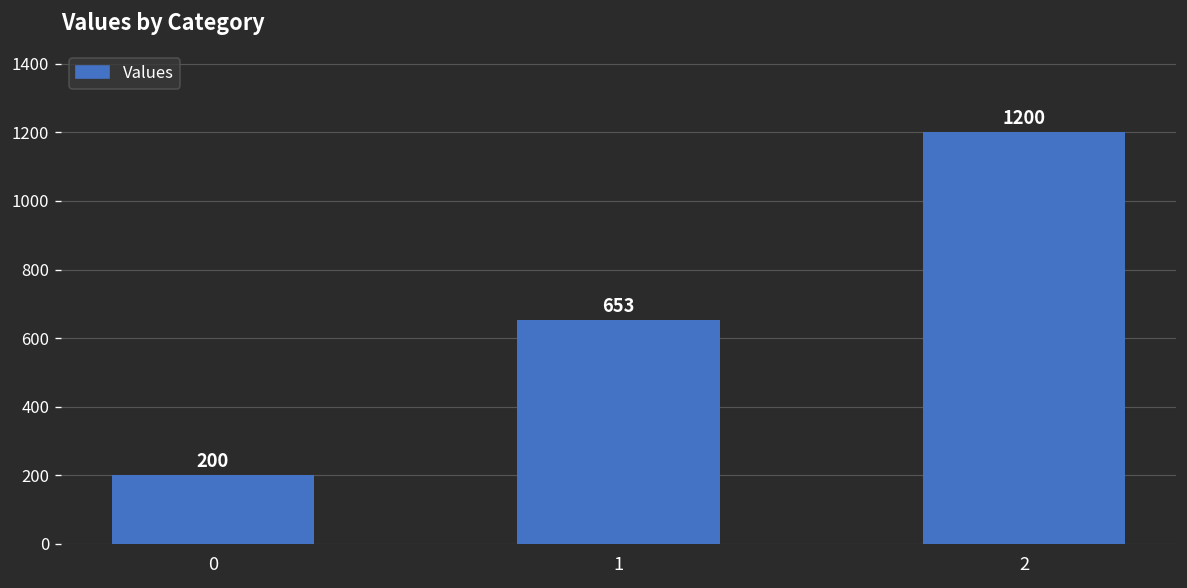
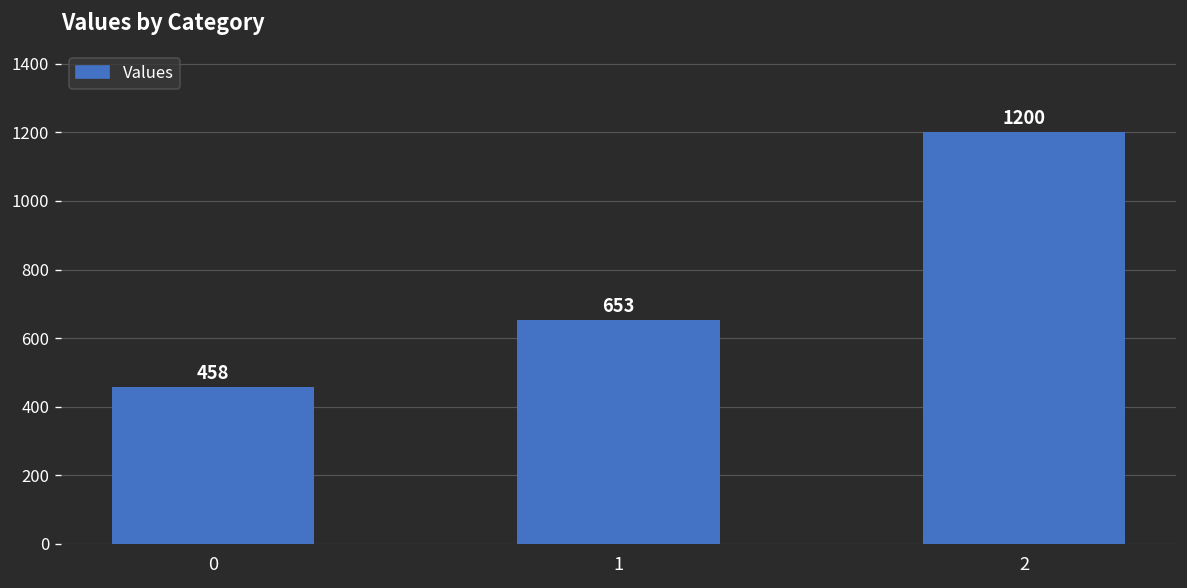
  {
-   "0": 200,
+   "0": 458,
    "1": 653,
    "2": 1200
  }
